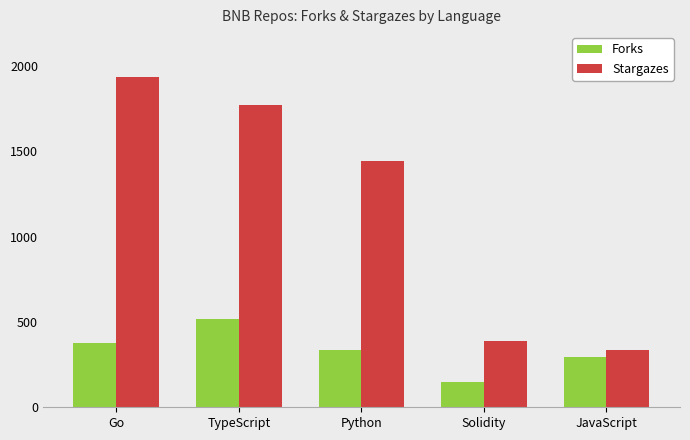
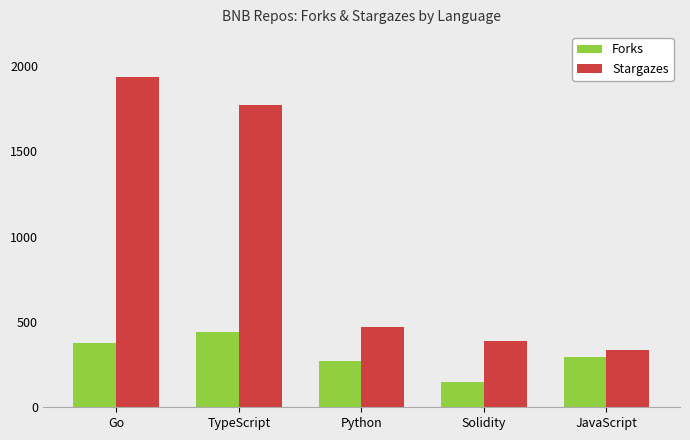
  {
    "Forks": {
      "Go": 370,
-     "TypeScript": 520,
-     "Python": 330,
+     "TypeScript": 440,
+     "Python": 270,
      "Solidity": 150,
      "JavaScript": 300
    },
    "Stargazes": {
      "Go": 1940,
      "TypeScript": 1770,
-     "Python": 1450,
+     "Python": 470,
      "Solidity": 390,
      "JavaScript": 330
    }
  }
